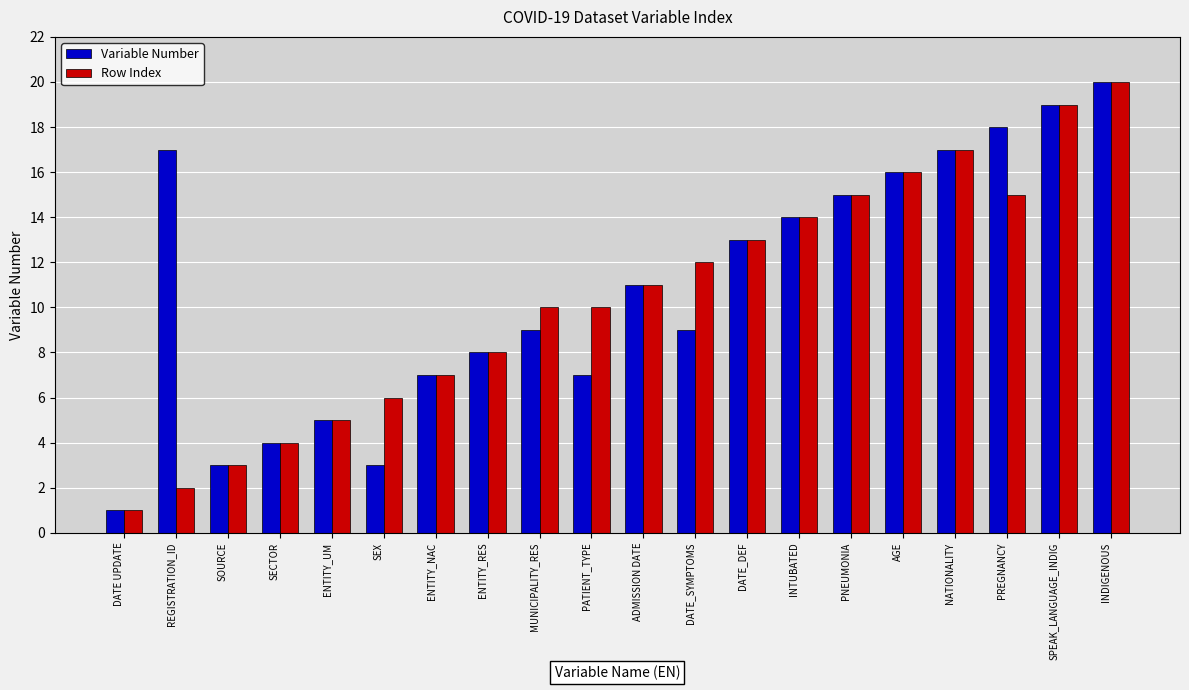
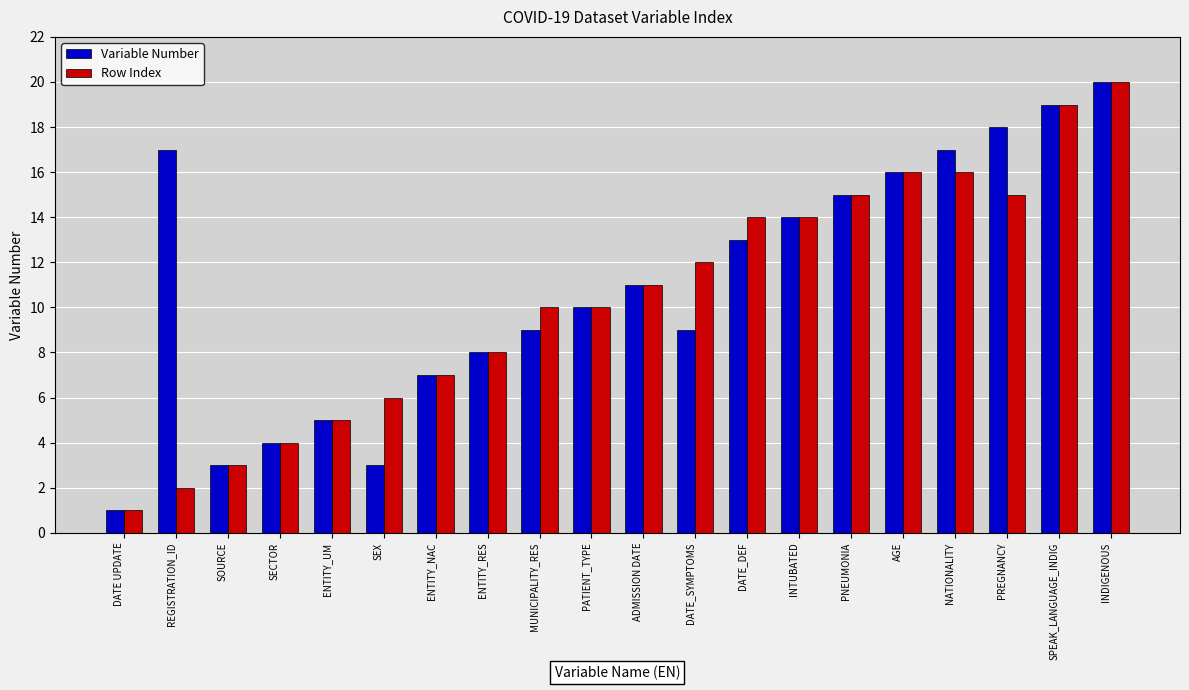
  {
    "Variable Number": {
      "DATE UPDATE": 1,
      "REGISTRATION_ID": 17,
      "SOURCE": 3,
      "SECTOR": 4,
      "ENTITY_UM": 5,
      "SEX": 3,
      "ENTITY_NAC": 7,
      "ENTITY_RES": 8,
      "MUNICIPALITY_RES": 9,
-     "PATIENT_TYPE": 7,
+     "PATIENT_TYPE": 10,
      "ADMISSION DATE": 11,
      "DATE_SYMPTOMS": 9,
      "DATE_DEF": 13,
      "INTUBATED": 14,
      "PNEUMONIA": 15,
      "AGE": 16,
      "NATIONALITY": 17,
      "PREGNANCY": 18,
      "SPEAK_LANGUAGE_INDIG": 19,
      "INDIGENOUS": 20
    },
    "Row Index": {
      "DATE UPDATE": 1,
      "REGISTRATION_ID": 2,
      "SOURCE": 3,
      "SECTOR": 4,
      "ENTITY_UM": 5,
      "SEX": 6,
      "ENTITY_NAC": 7,
      "ENTITY_RES": 8,
      "MUNICIPALITY_RES": 10,
      "PATIENT_TYPE": 10,
      "ADMISSION DATE": 11,
      "DATE_SYMPTOMS": 12,
-     "DATE_DEF": 13,
+     "DATE_DEF": 14,
      "INTUBATED": 14,
      "PNEUMONIA": 15,
      "AGE": 16,
-     "NATIONALITY": 17,
+     "NATIONALITY": 16,
      "PREGNANCY": 15,
      "SPEAK_LANGUAGE_INDIG": 19,
      "INDIGENOUS": 20
    }
  }
